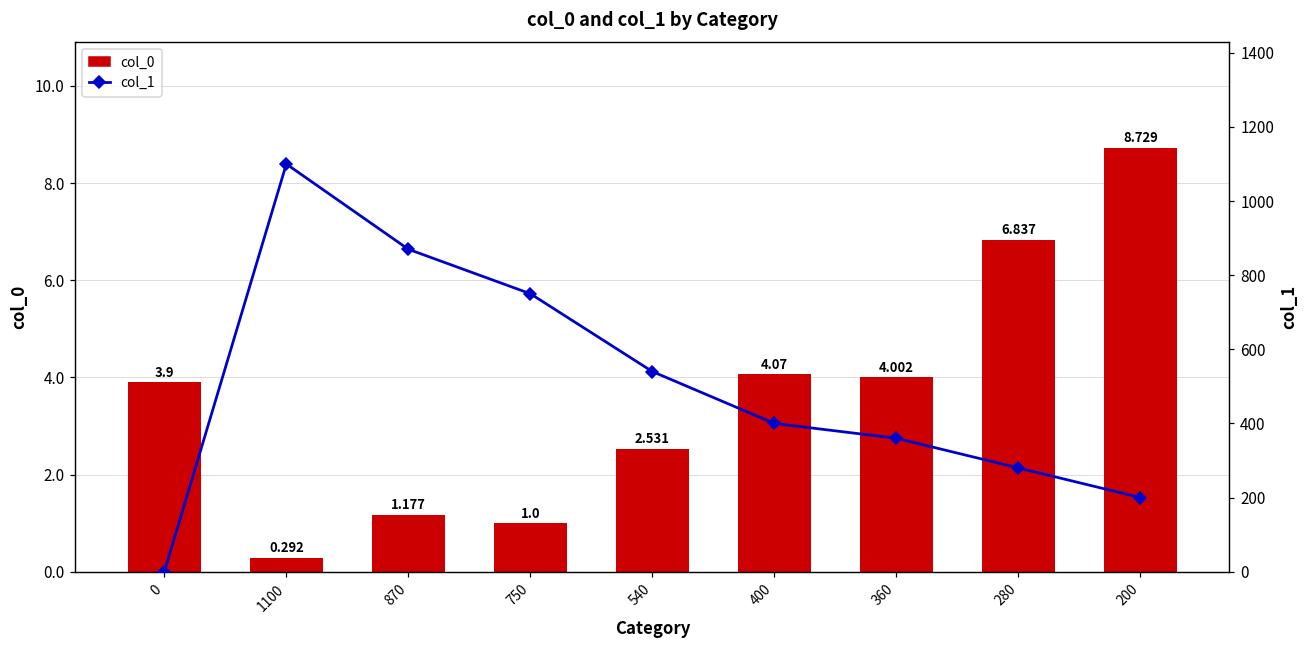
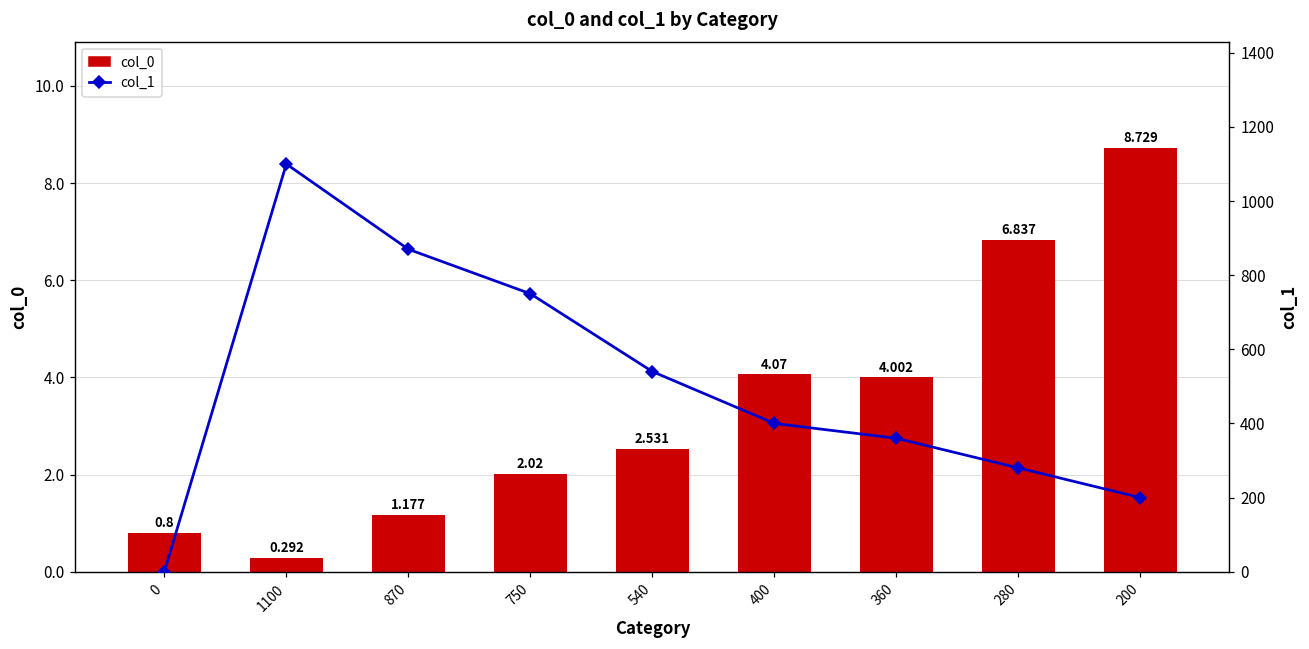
  {
    "col_0": {
-     "0": 3.9,
+     "0": 0.8,
      "1100": 0.292,
      "870": 1.177,
-     "750": 1.0,
+     "750": 2.02,
      "540": 2.531,
      "400": 4.07,
      "360": 4.002,
      "280": 6.837,
      "200": 8.729
    }
  }
